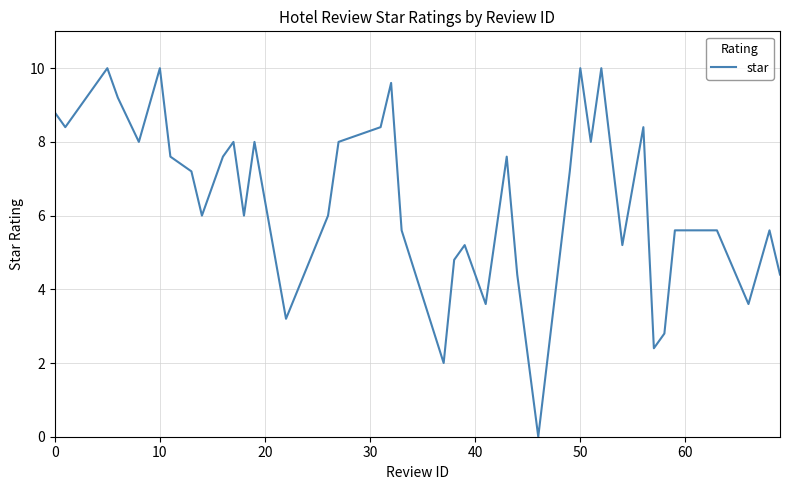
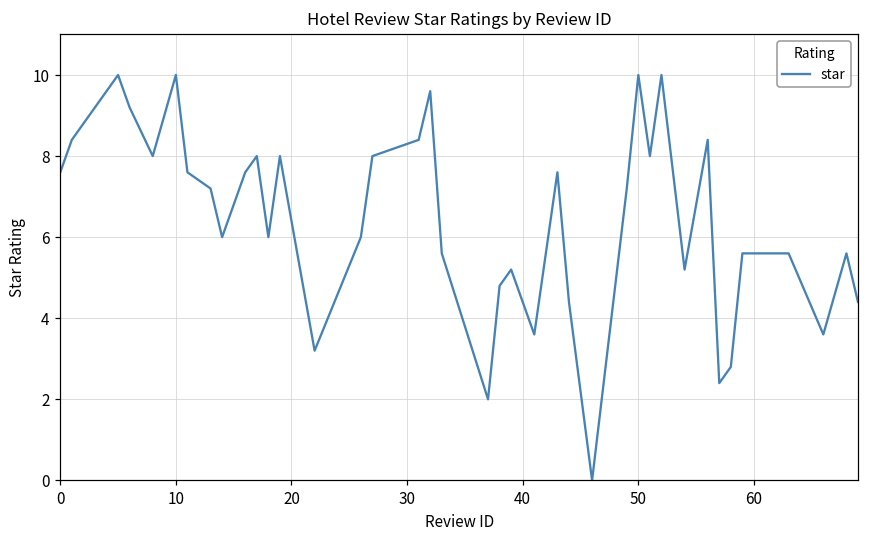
  {
-   "0": 8.8,
+   "0": 7.6,
    "10": 10.0,
    "50": 10.0
  }
